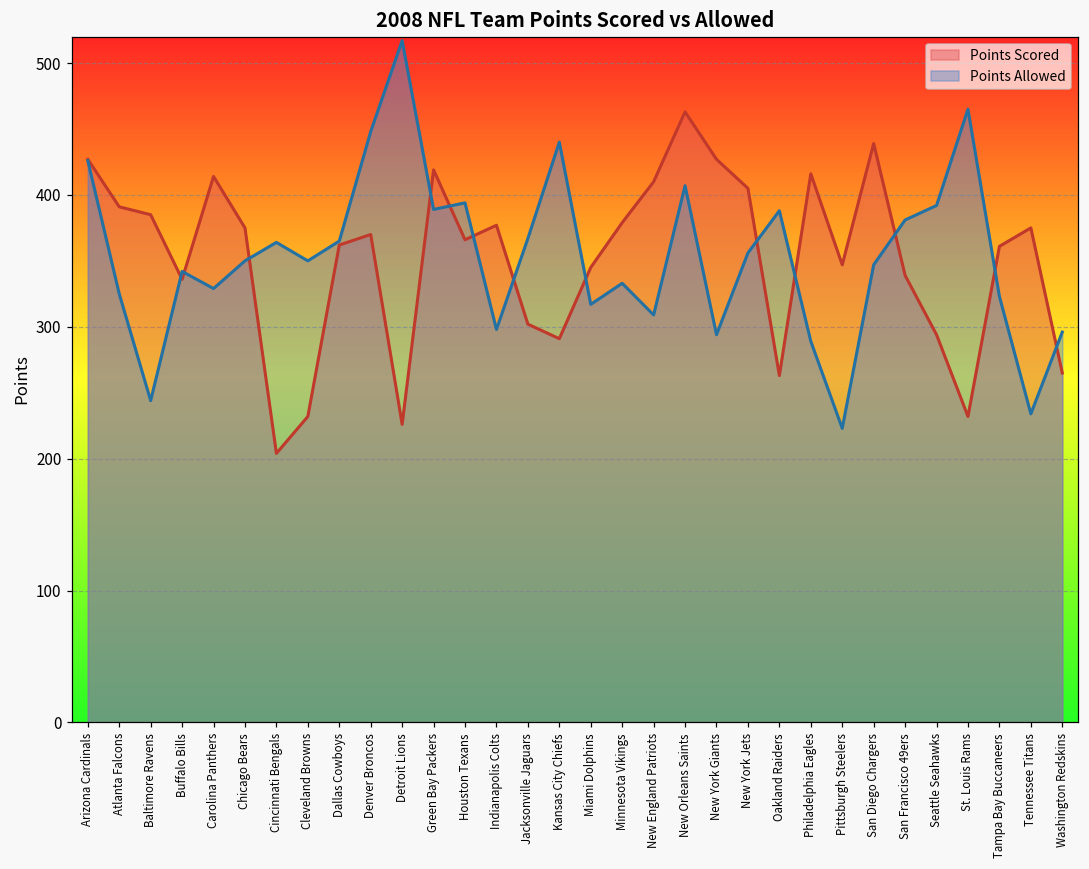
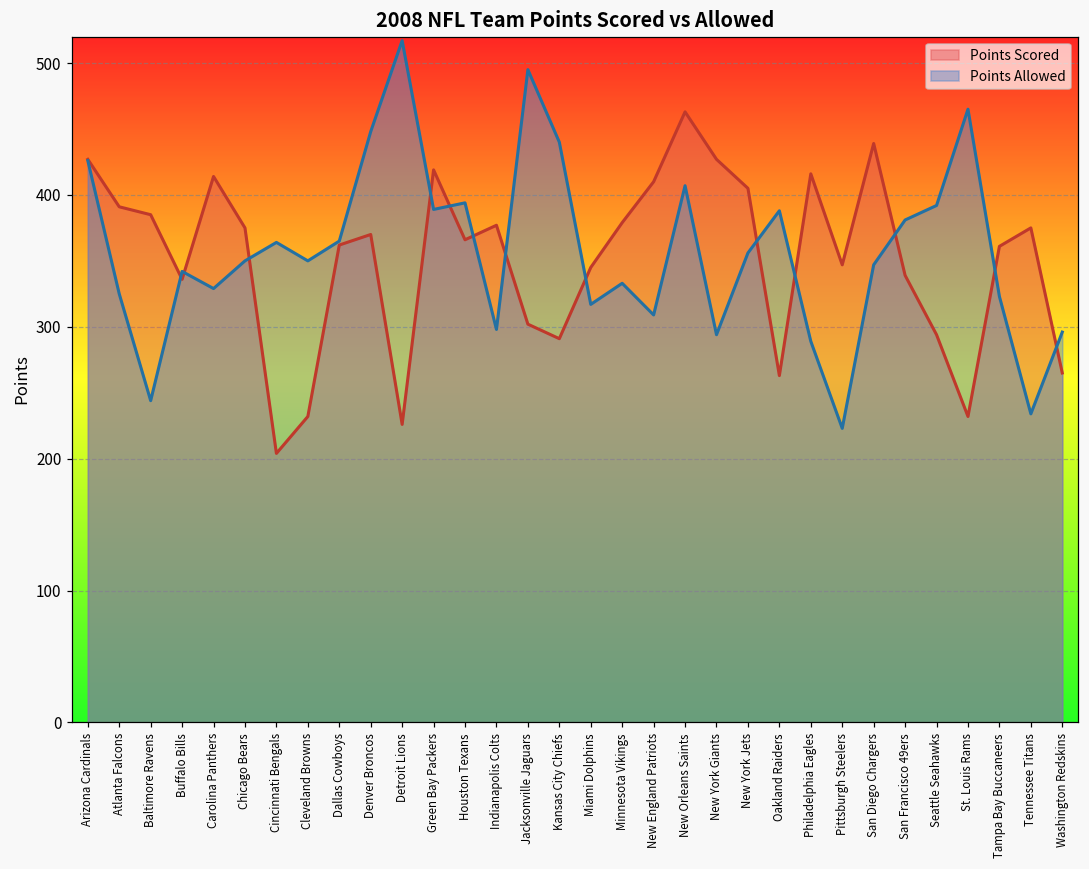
  {
    "Points Scored": {
      "Atlanta Falcons": 391,
      "Baltimore Ravens": 385,
      "Buffalo Bills": 336,
      "Carolina Panthers": 414,
      "Chicago Bears": 375,
      "Cincinnati Bengals": 204,
      "Cleveland Browns": 232,
      "Dallas Cowboys": 362,
      "Denver Broncos": 370,
      "Detroit Lions": 226,
      "Green Bay Packers": 419,
      "Houston Texans": 366,
      "Indianapolis Colts": 377,
      "Jacksonville Jaguars": 302,
      "Kansas City Chiefs": 291,
      "Miami Dolphins": 345,
      "Minnesota Vikings": 379,
      "New England Patriots": 410,
      "New Orleans Saints": 463,
      "New York Giants": 427,
      "New York Jets": 405,
      "Oakland Raiders": 263,
      "Philadelphia Eagles": 416,
      "Pittsburgh Steelers": 347,
      "San Diego Chargers": 439,
      "San Francisco 49ers": 339,
      "Seattle Seahawks": 294,
      "St. Louis Rams": 232,
      "Tampa Bay Buccaneers": 361,
      "Tennessee Titans": 375,
      "Washington Redskins": 265
    },
    "Points Allowed": {
      "Atlanta Falcons": 325,
      "Baltimore Ravens": 244,
      "Buffalo Bills": 342,
      "Carolina Panthers": 329,
      "Chicago Bears": 350,
      "Cincinnati Bengals": 364,
      "Cleveland Browns": 350,
      "Dallas Cowboys": 365,
      "Denver Broncos": 448,
      "Detroit Lions": 517,
      "Green Bay Packers": 389,
      "Houston Texans": 394,
      "Indianapolis Colts": 298,
-     "Jacksonville Jaguars": 367,
+     "Jacksonville Jaguars": 495,
      "Kansas City Chiefs": 440,
      "Miami Dolphins": 317,
      "Minnesota Vikings": 333,
      "New England Patriots": 309,
      "New Orleans Saints": 407,
      "New York Giants": 294,
      "New York Jets": 356,
      "Oakland Raiders": 388,
      "Philadelphia Eagles": 289,
      "Pittsburgh Steelers": 223,
      "San Diego Chargers": 347,
      "San Francisco 49ers": 381,
      "Seattle Seahawks": 392,
      "St. Louis Rams": 465,
      "Tampa Bay Buccaneers": 323,
      "Tennessee Titans": 234,
      "Washington Redskins": 296
    }
  }
